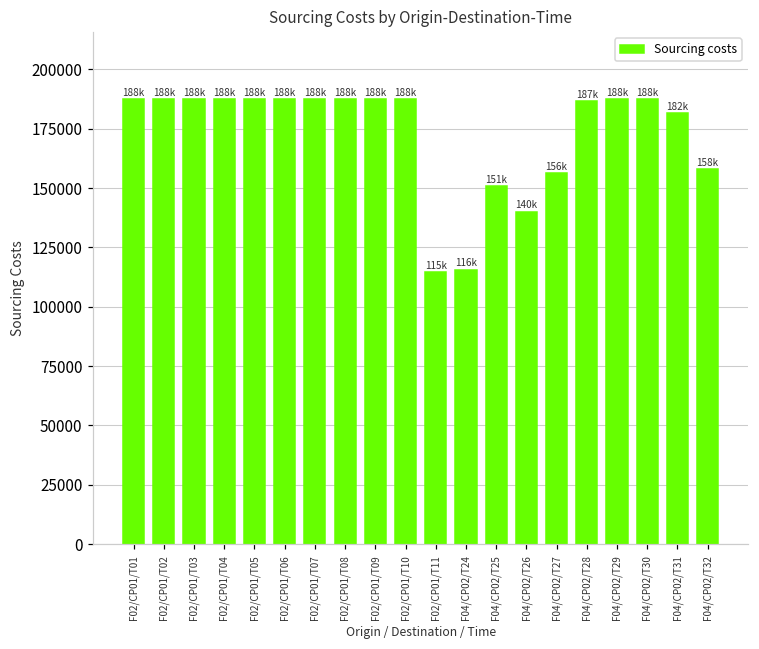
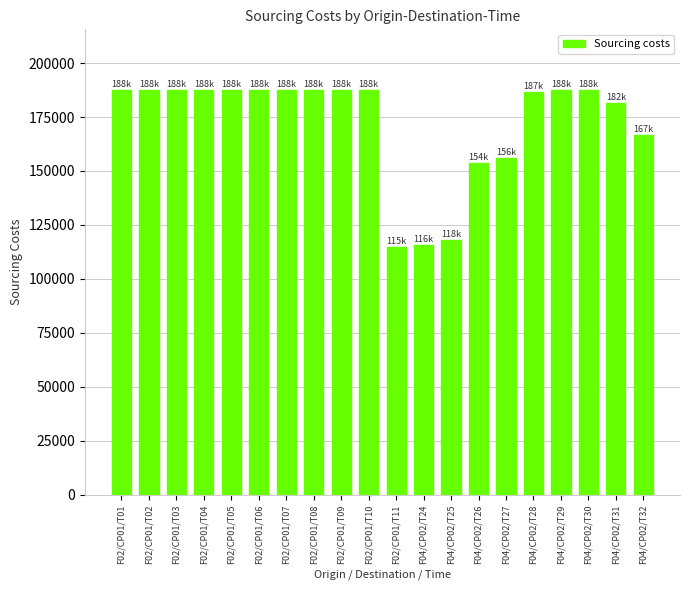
  {
    "F02/CP01/T01": "188k",
    "F02/CP01/T02": "188k",
    "F02/CP01/T03": "188k",
    "F02/CP01/T04": "188k",
    "F02/CP01/T05": "188k",
    "F02/CP01/T06": "188k",
    "F02/CP01/T07": "188k",
    "F02/CP01/T08": "188k",
    "F02/CP01/T09": "188k",
    "F02/CP01/T10": "188k",
    "F02/CP01/T11": "115k",
    "F04/CP02/T24": "116k",
-   "F04/CP02/T25": "151k",
-   "F04/CP02/T26": "140k",
+   "F04/CP02/T25": "118k",
+   "F04/CP02/T26": "154k",
    "F04/CP02/T27": "156k",
    "F04/CP02/T28": "187k",
    "F04/CP02/T29": "188k",
    "F04/CP02/T30": "188k",
    "F04/CP02/T31": "182k",
-   "F04/CP02/T32": "158k"
+   "F04/CP02/T32": "167k"
  }
